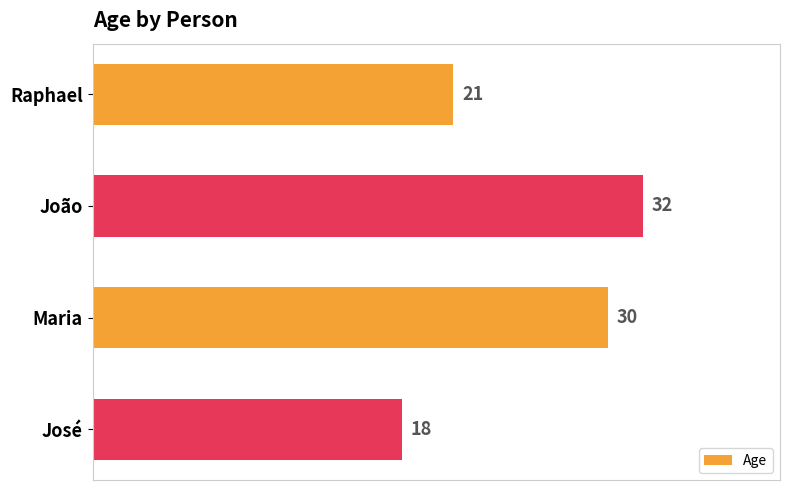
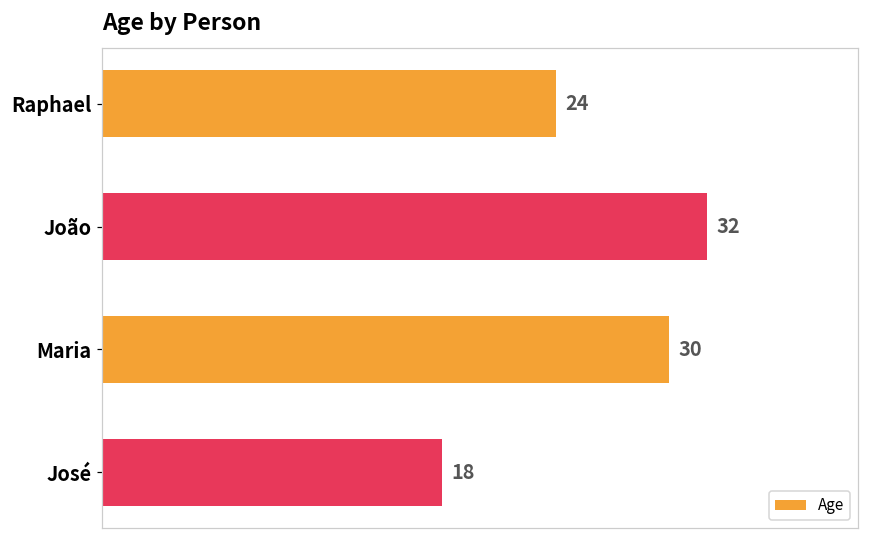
  {
-   "Raphael": 21,
+   "Raphael": 24,
    "João": 32,
    "Maria": 30,
    "José": 18
  }
